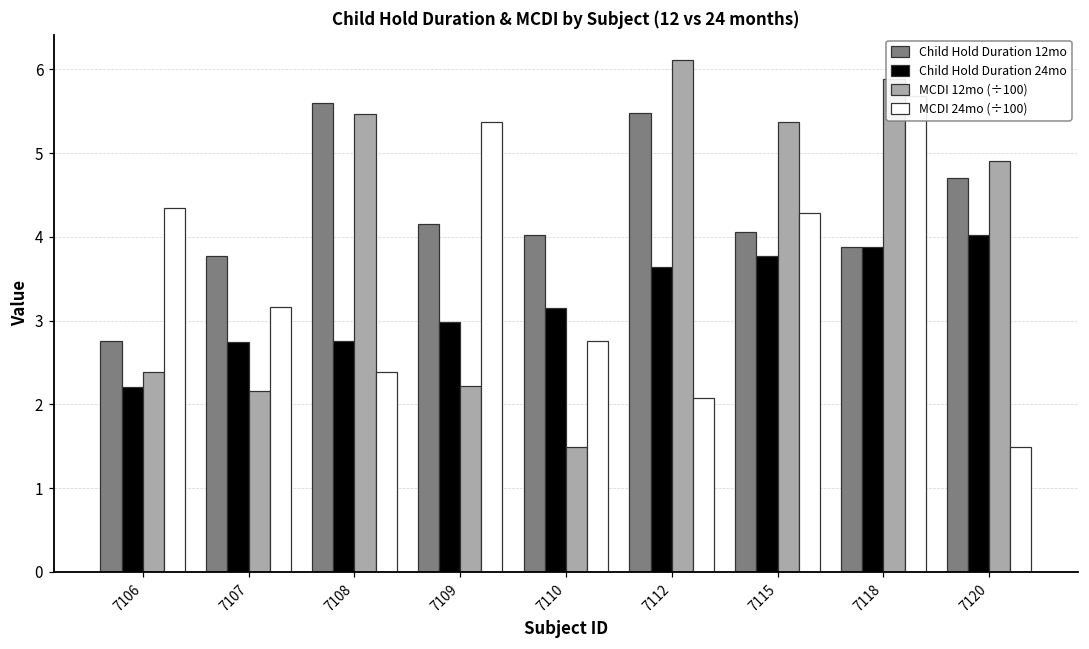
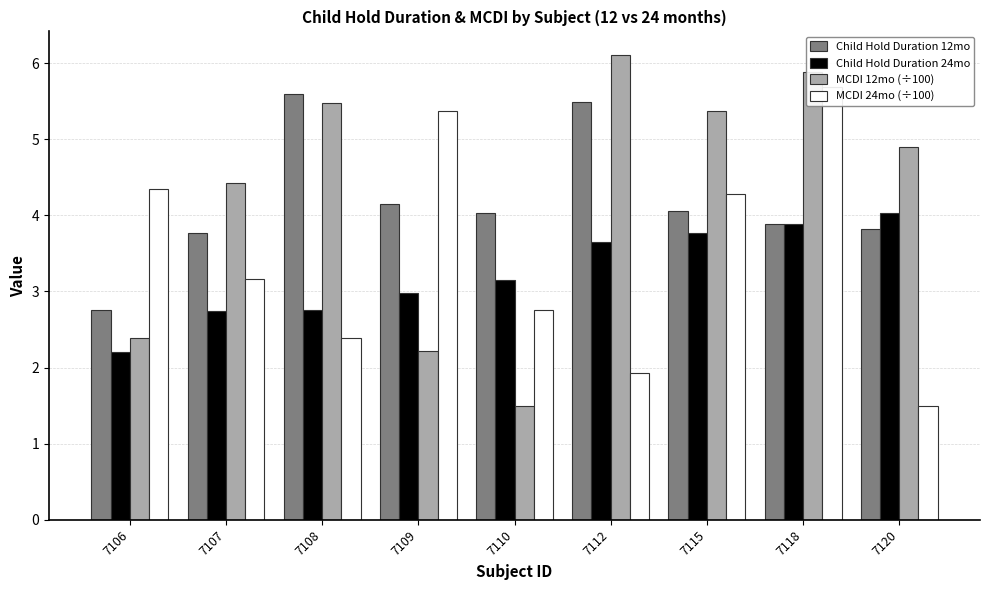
  {
    "Child Hold Duration 12mo": {
      "7106": 2.8,
      "7107": 3.8,
      "7108": 5.6,
      "7109": 4.1,
      "7110": 4.0,
      "7112": 5.5,
      "7115": 4.1,
      "7118": 3.9,
-     "7120": 4.7
+     "7120": 3.8
    },
    "Child Hold Duration 24mo": {
      "7106": 2.2,
      "7107": 2.7,
      "7108": 2.8,
      "7109": 3.0,
      "7110": 3.1,
      "7112": 3.6,
      "7115": 3.8,
      "7118": 3.9,
      "7120": 4.0
    },
    "MCDI 12mo (÷100)": {
      "7106": 2.4,
-     "7107": 2.2,
+     "7107": 4.4,
      "7108": 5.5,
      "7109": 2.2,
      "7110": 1.5,
      "7112": 6.1,
      "7115": 5.4,
      "7120": 4.9
    },
    "MCDI 24mo (÷100)": {
      "7106": 4.3,
      "7107": 3.2,
      "7108": 2.4,
      "7109": 5.4,
      "7110": 2.8,
-     "7112": 2.1,
+     "7112": 1.9,
      "7115": 4.3,
      "7120": 1.5
    }
  }
